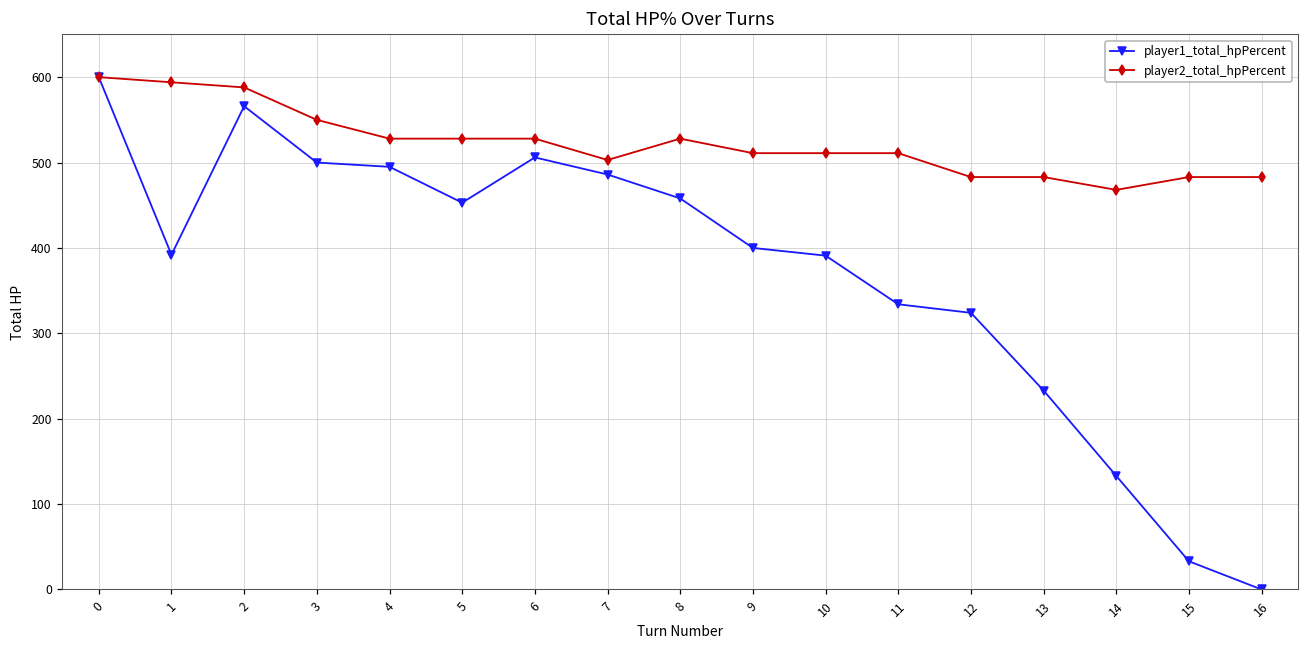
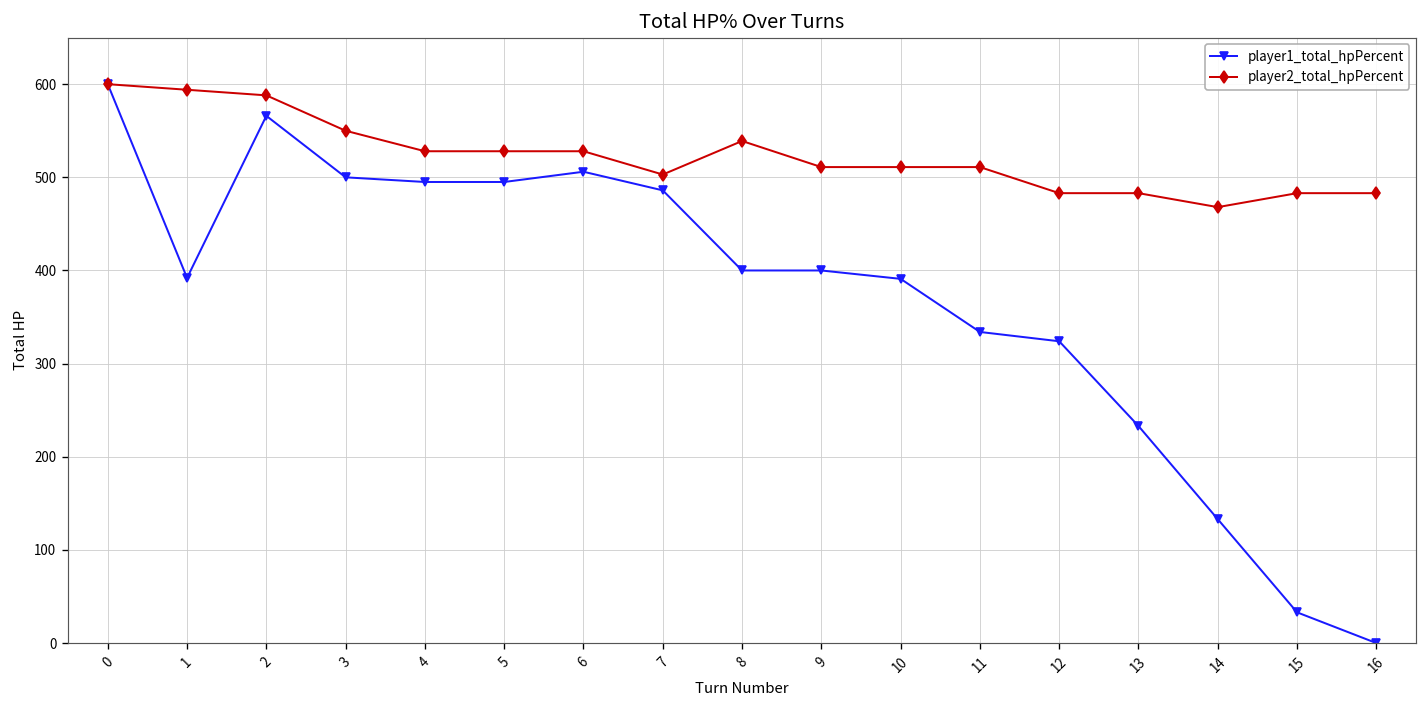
  {
    "player1_total_hpPercent": {
      "1": 390,
      "2": 570,
      "3": 500,
      "4": 500,
-     "5": 450,
+     "5": 500,
      "6": 510,
      "7": 490,
-     "8": 460,
+     "8": 400,
      "9": 400,
      "10": 390,
      "11": 330,
      "12": 320,
      "13": 230,
      "14": 130,
      "15": 30,
      "16": 0
    },
    "player2_total_hpPercent": {
      "1": 590,
      "2": 590,
      "3": 550,
      "4": 530,
      "5": 530,
      "6": 530,
      "7": 500,
-     "8": 530,
+     "8": 540,
      "9": 510,
      "10": 510,
      "11": 510,
      "12": 480,
      "13": 480,
      "14": 470,
      "15": 480,
      "16": 480
    }
  }
